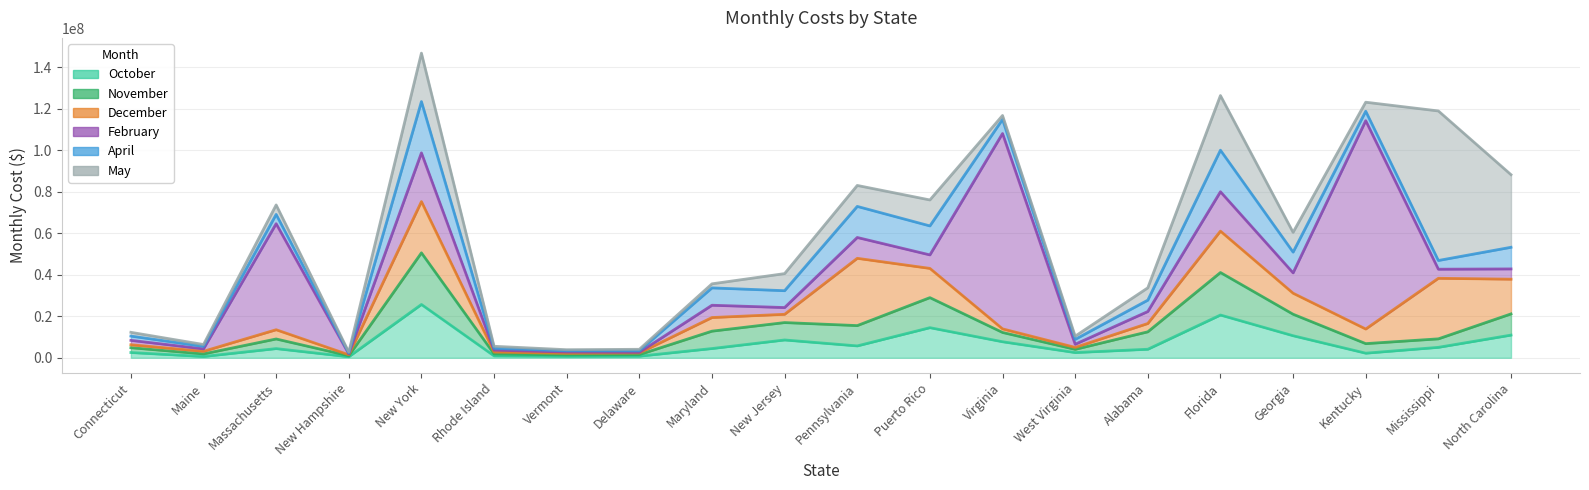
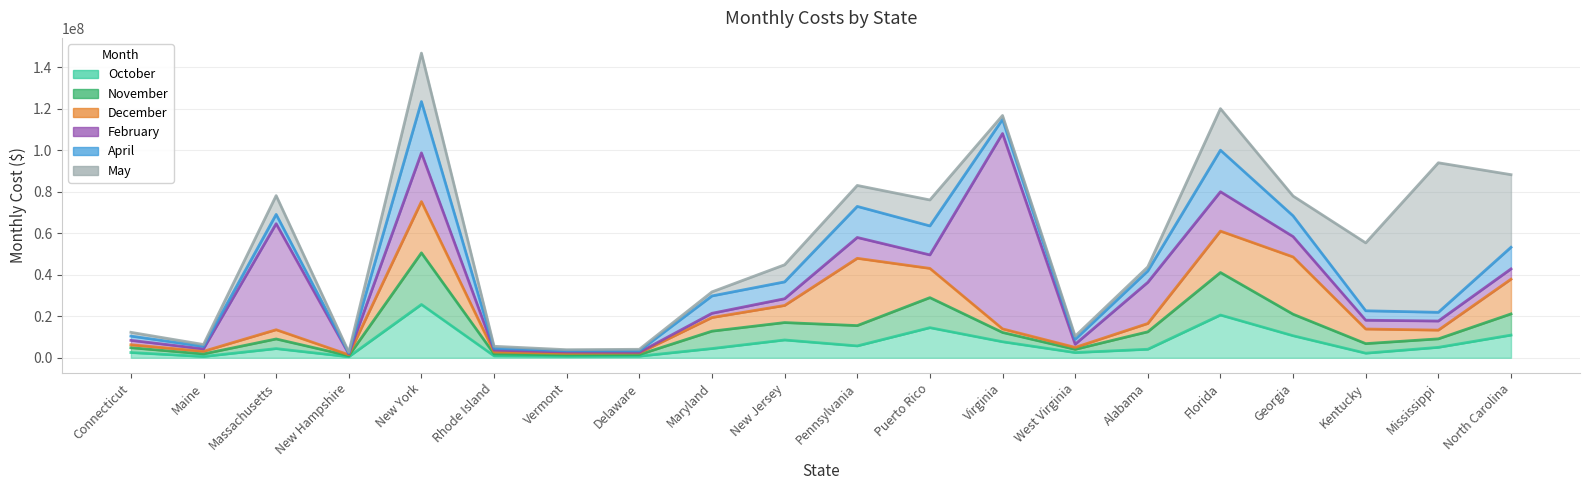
  {
    "December": {
      "Connecticut": 1000000,
      "Massachusetts": 4000000,
      "New York": 25000000,
      "Maryland": 7000000,
-     "New Jersey": 4000000,
+     "New Jersey": 8000000,
      "Pennsylvania": 32000000,
      "Puerto Rico": 14000000,
      "Virginia": 2000000,
      "Alabama": 4000000,
      "Florida": 20000000,
-     "Georgia": 10000000,
+     "Georgia": 28000000,
      "Kentucky": 7000000,
-     "Mississippi": 29000000,
+     "Mississippi": 4000000,
      "North Carolina": 17000000
    },
    "February": {
      "Connecticut": 2000000,
      "Massachusetts": 51000000,
      "New York": 23000000,
-     "Maryland": 6000000,
+     "Maryland": 2000000,
      "New Jersey": 3000000,
      "Pennsylvania": 10000000,
      "Puerto Rico": 7000000,
      "Virginia": 94000000,
      "West Virginia": 2000000,
-     "Alabama": 6000000,
+     "Alabama": 20000000,
      "Florida": 19000000,
      "Georgia": 10000000,
-     "Kentucky": 100000000,
+     "Kentucky": 4000000,
      "Mississippi": 4000000,
      "North Carolina": 5000000
    },
    "May": {
      "Connecticut": 2000000,
-     "Massachusetts": 5000000,
+     "Massachusetts": 9000000,
      "New York": 23000000,
      "Maryland": 2000000,
      "New Jersey": 8000000,
      "Pennsylvania": 10000000,
      "Puerto Rico": 13000000,
      "Virginia": 2000000,
      "West Virginia": 2000000,
-     "Alabama": 6000000,
-     "Florida": 26000000,
+     "Alabama": 2000000,
+     "Florida": 20000000,
      "Georgia": 10000000,
-     "Kentucky": 4000000,
+     "Kentucky": 33000000,
      "Mississippi": 72000000,
      "North Carolina": 35000000
    }
  }
